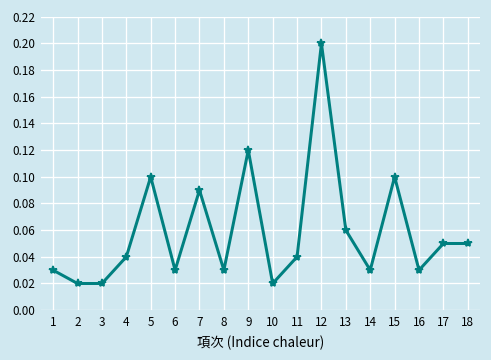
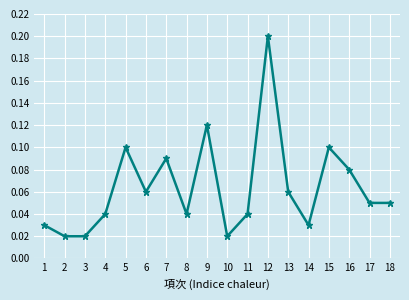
  {
    "1": 0.03,
    "2": 0.02,
    "3": 0.02,
    "4": 0.04,
    "5": 0.10,
-   "6": 0.03,
+   "6": 0.06,
    "7": 0.09,
-   "8": 0.03,
+   "8": 0.04,
    "9": 0.12,
    "10": 0.02,
    "11": 0.04,
    "12": 0.20,
    "13": 0.06,
    "14": 0.03,
    "15": 0.10,
-   "16": 0.03,
+   "16": 0.08,
    "17": 0.05,
    "18": 0.05
  }
